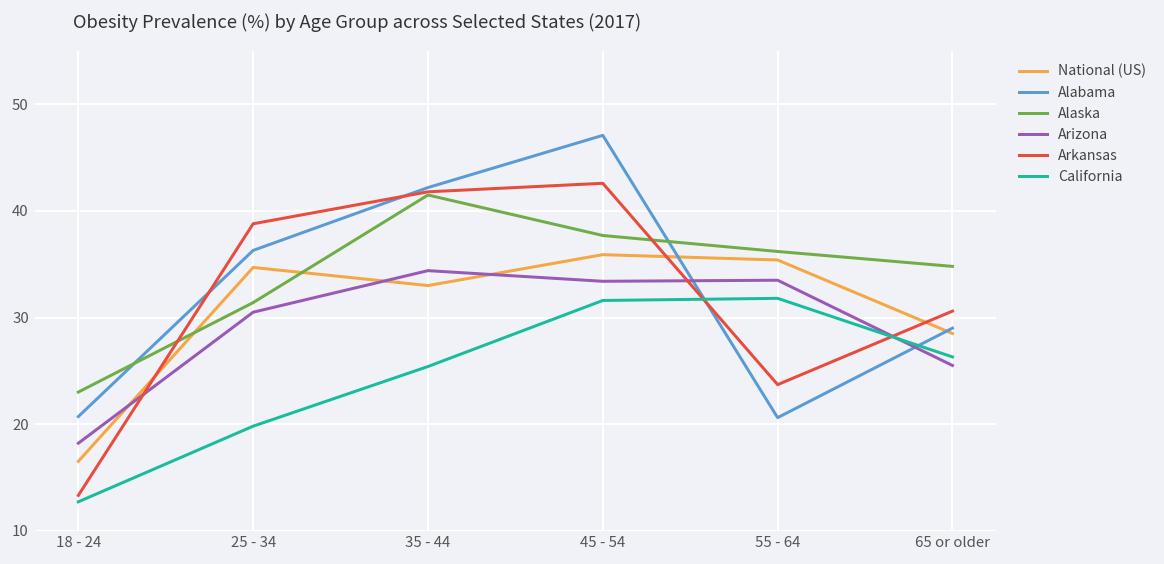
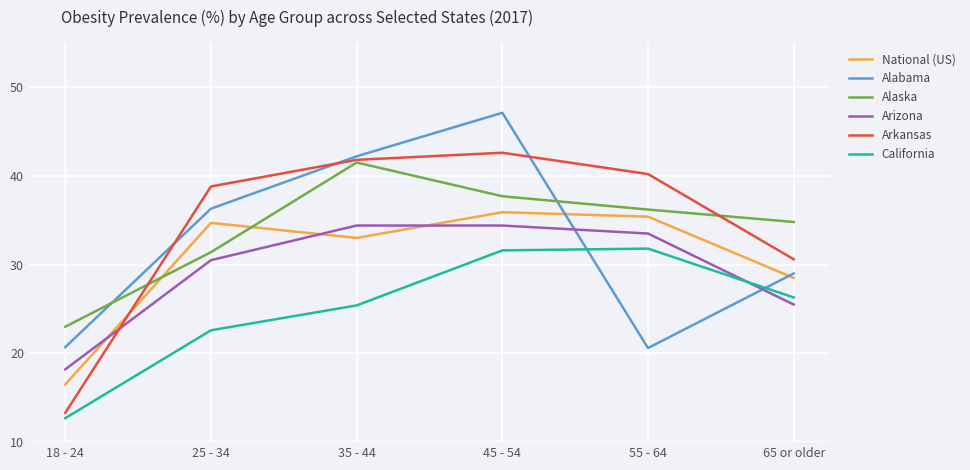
  {
    "National (US)": {
      "18 - 24": 17,
      "25 - 34": 35,
      "35 - 44": 33,
      "45 - 54": 36,
      "55 - 64": 35,
      "65 or older": 29
    },
    "Alabama": {
      "18 - 24": 21,
      "25 - 34": 36,
      "35 - 44": 42,
      "45 - 54": 47,
      "55 - 64": 21,
      "65 or older": 29
    },
    "Alaska": {
      "18 - 24": 23,
      "25 - 34": 31,
      "35 - 44": 42,
      "45 - 54": 38,
      "55 - 64": 36,
      "65 or older": 35
    },
    "Arizona": {
      "18 - 24": 18,
      "25 - 34": 31,
      "35 - 44": 34,
-     "45 - 54": 33,
+     "45 - 54": 34,
      "55 - 64": 34,
      "65 or older": 26
    },
    "Arkansas": {
      "18 - 24": 13,
      "25 - 34": 39,
      "35 - 44": 42,
      "45 - 54": 43,
-     "55 - 64": 24,
+     "55 - 64": 40,
      "65 or older": 31
    },
    "California": {
      "18 - 24": 13,
-     "25 - 34": 20,
+     "25 - 34": 23,
      "35 - 44": 25,
      "45 - 54": 32,
      "55 - 64": 32,
      "65 or older": 26
    }
  }
